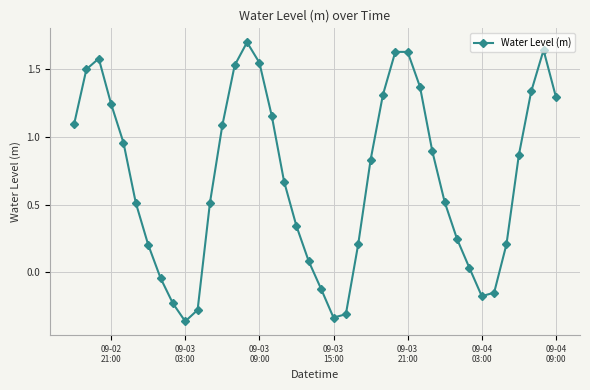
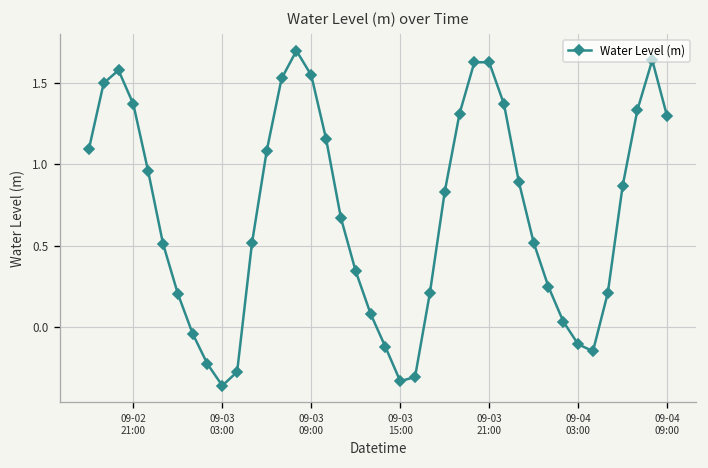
  {
-   "09-02 21:00": 1.24,
+   "09-02 21:00": 1.37,
    "09-03 03:00": -0.36,
    "09-03 09:00": 1.55,
    "09-03 15:00": -0.33,
    "09-03 21:00": 1.63,
-   "09-04 03:00": -0.17,
+   "09-04 03:00": -0.11,
    "09-04 09:00": 1.30
  }
